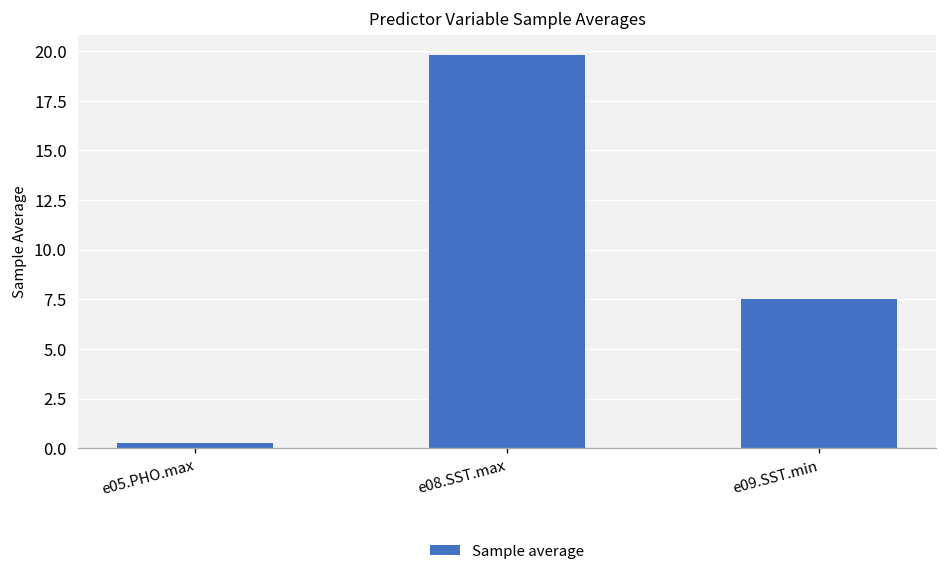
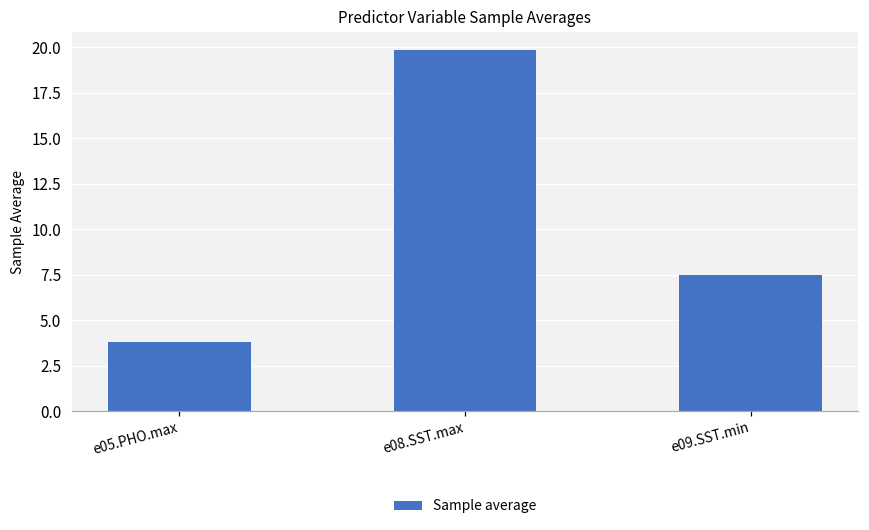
  {
-   "e05.PHO.max": 0.3,
+   "e05.PHO.max": 3.8,
    "e08.SST.max": 19.8,
    "e09.SST.min": 7.5
  }
